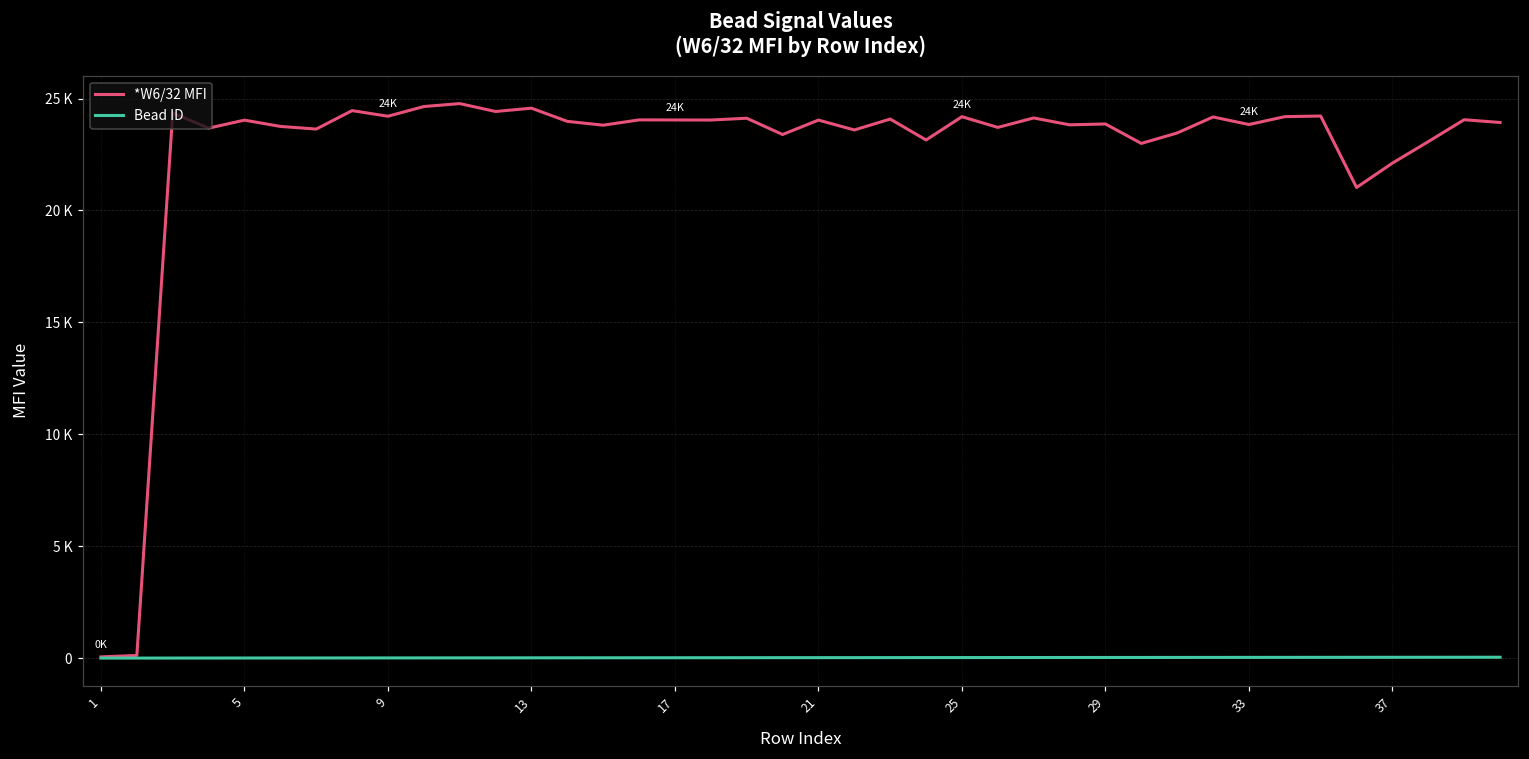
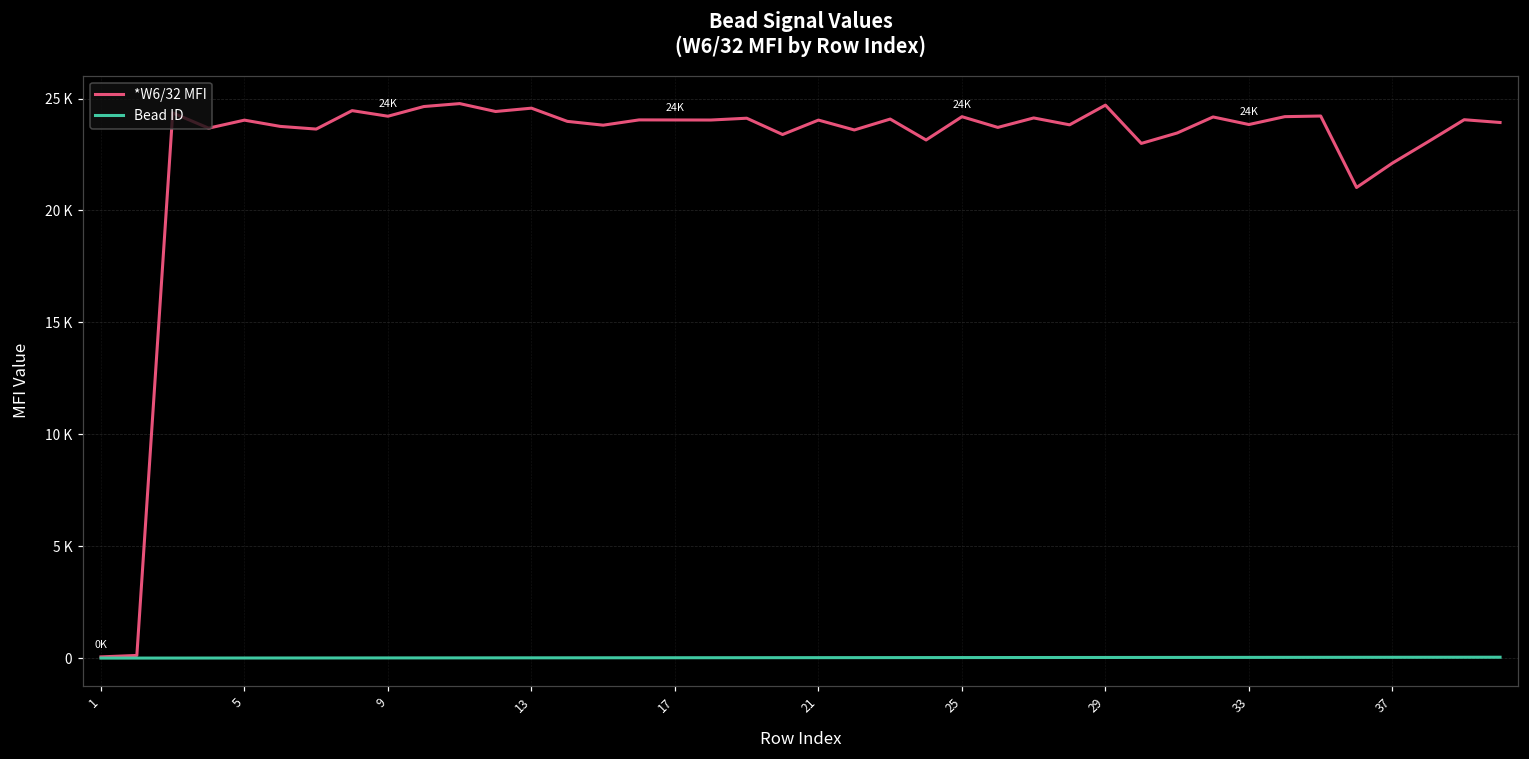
  {
    "*W6/32 MFI": {
      "5": 24000,
      "13": 24600,
      "21": 24000,
-     "29": 23900,
+     "29": 24700,
      "37": 22100
    },
    "Bead ID": {
      "5": 0,
      "9": 0,
      "13": 0,
      "17": 0,
      "21": 0,
      "25": 0,
      "29": 0,
      "33": 0,
      "37": 0
    }
  }
